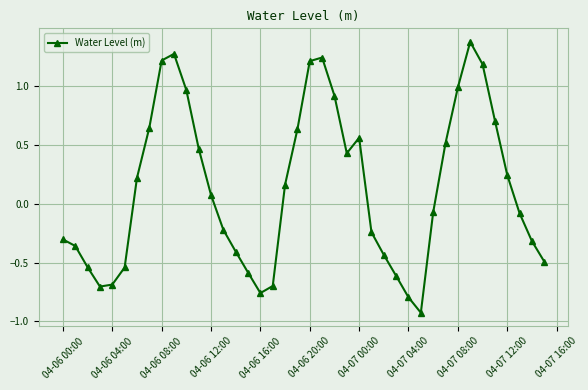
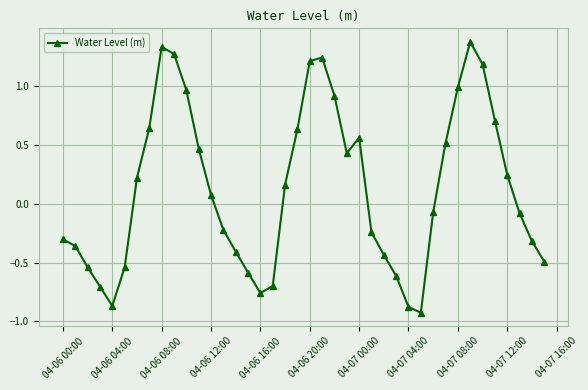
  {
    "04-06 00:00": -0.30,
-   "04-06 04:00": -0.69,
-   "04-06 08:00": 1.22,
+   "04-06 04:00": -0.87,
+   "04-06 08:00": 1.33,
    "04-06 12:00": 0.07,
    "04-06 16:00": -0.76,
    "04-06 20:00": 1.21,
    "04-07 00:00": 0.56,
-   "04-07 04:00": -0.80,
+   "04-07 04:00": -0.88,
    "04-07 08:00": 0.99,
    "04-07 12:00": 0.24
  }
